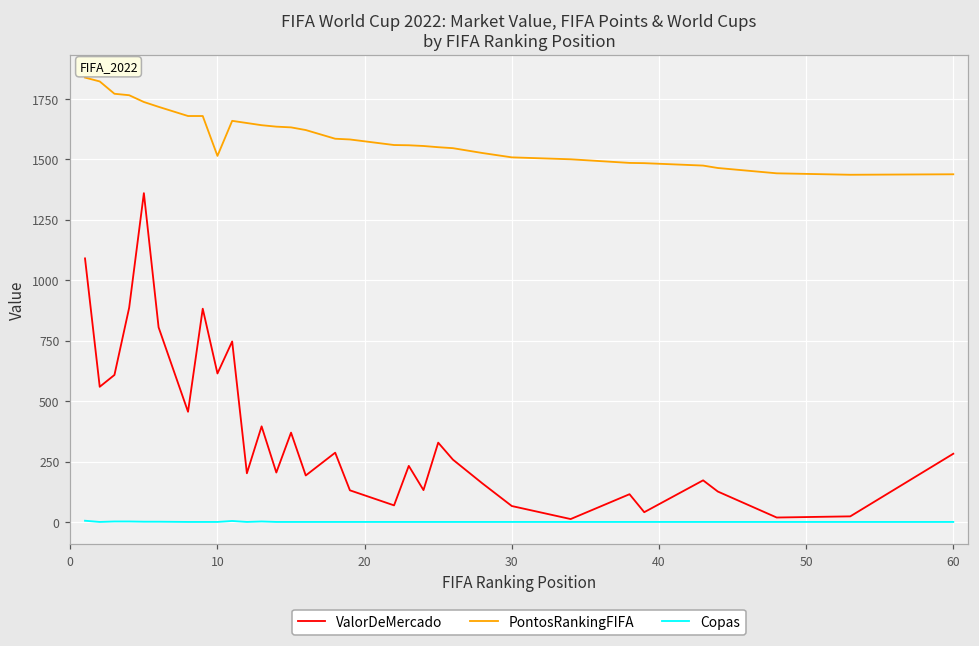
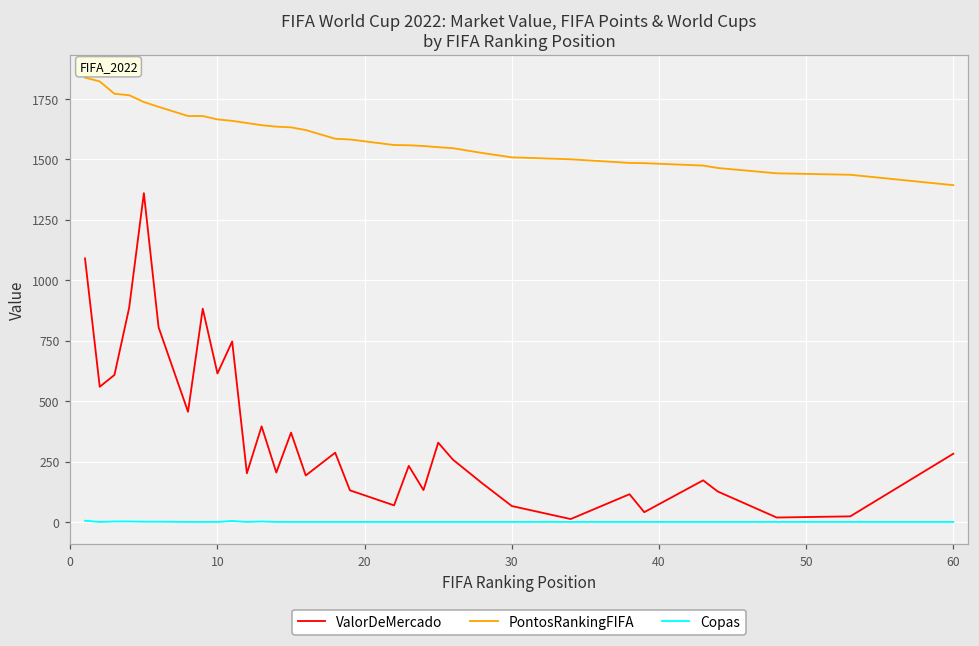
  {
    "ValorDeMercado": {
      "10": 610,
      "30": 70,
      "60": 280
    },
    "PontosRankingFIFA": {
-     "10": 1510,
+     "10": 1670,
      "30": 1510,
-     "60": 1440
+     "60": 1390
    },
    "Copas": {
      "10": 0,
      "30": 0,
      "60": 0
    }
  }
